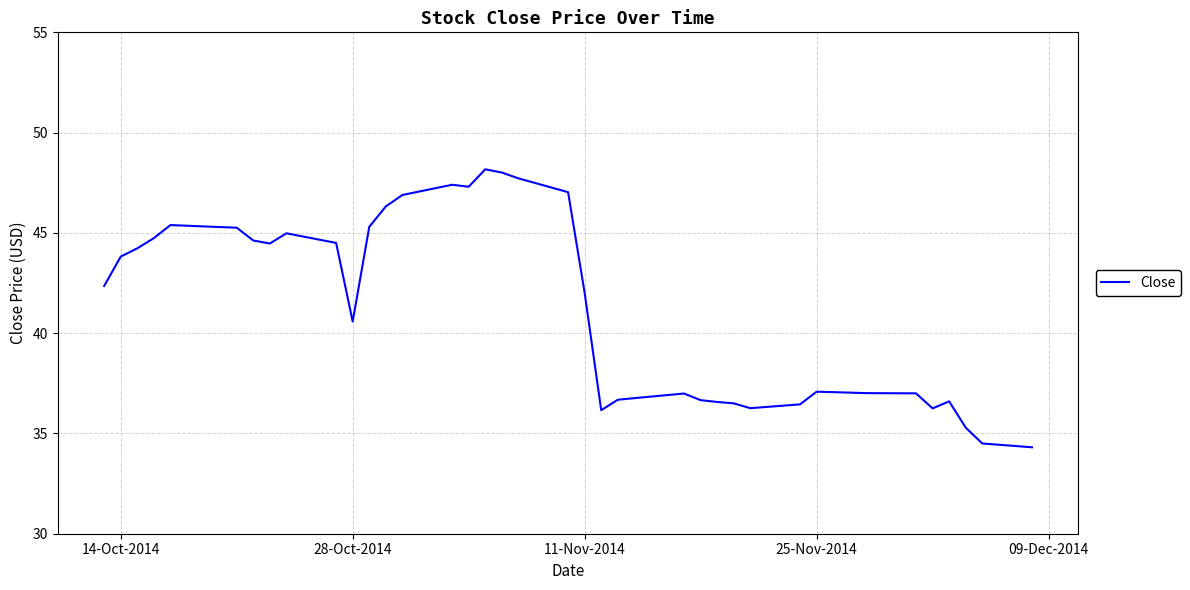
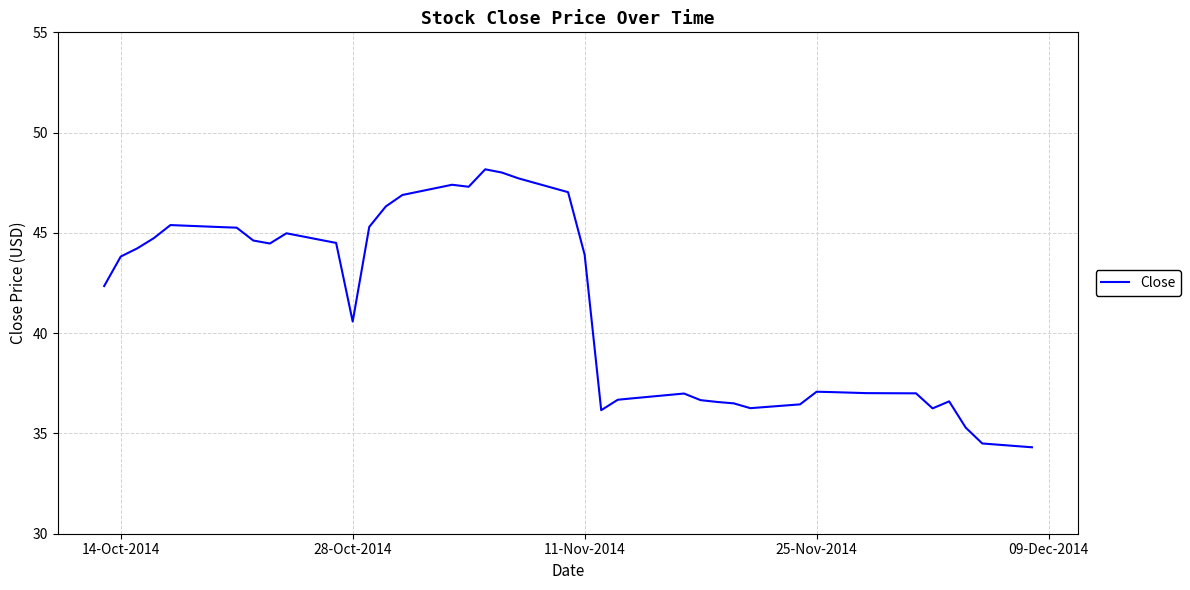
  {
    "14-Oct-2014": 43.8,
    "28-Oct-2014": 40.6,
-   "11-Nov-2014": 42.0,
+   "11-Nov-2014": 43.9,
    "25-Nov-2014": 37.1
  }
